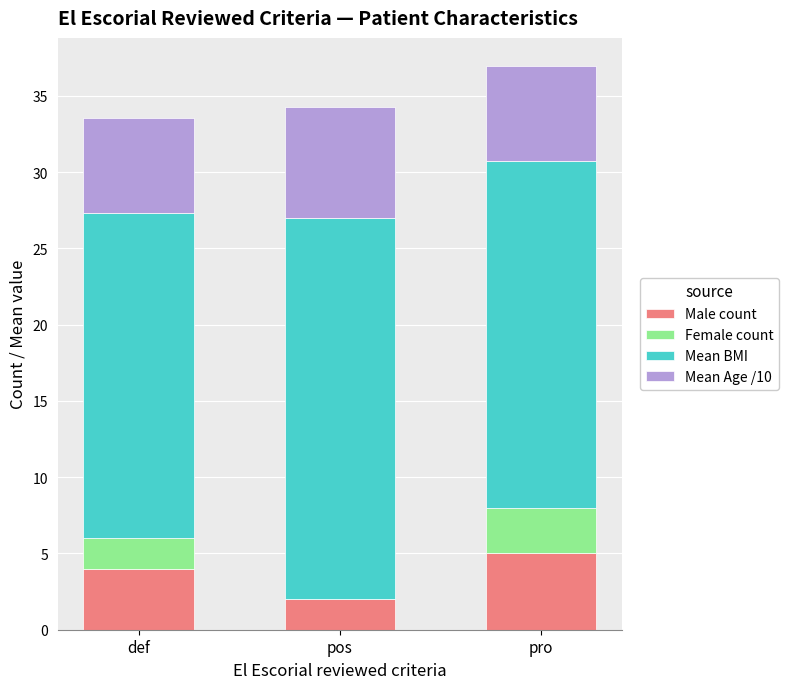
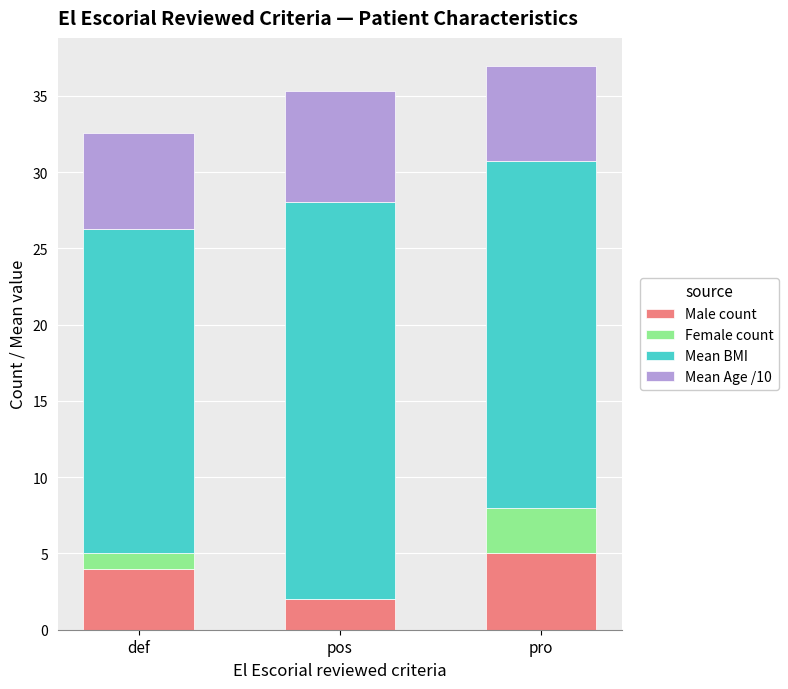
  {
    "Male count": {
      "def": 4.0,
      "pos": 2.0,
      "pro": 5.0
    },
    "Female count": {
-     "def": 2
+     "def": 1
    },
    "Mean BMI": {
      "def": 21.3,
-     "pos": 25.0,
+     "pos": 26.0,
      "pro": 22.8
    },
    "Mean Age /10": {
      "def": 6.3,
      "pos": 7.3,
      "pro": 6.2
    }
  }
